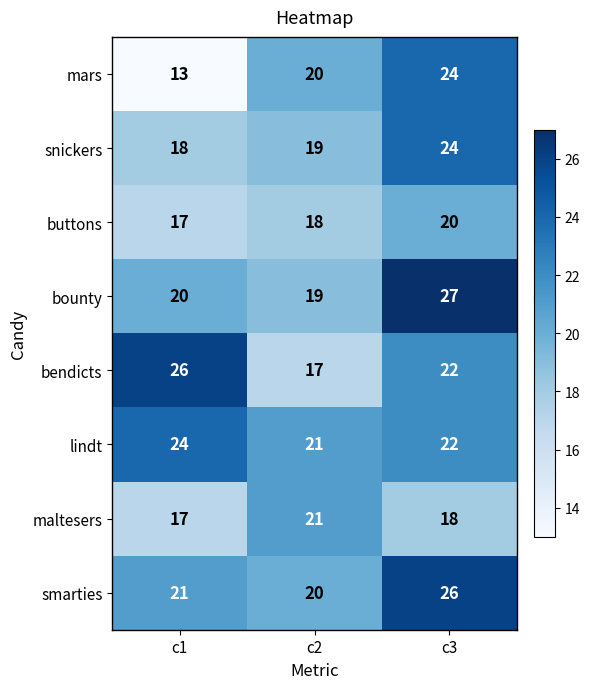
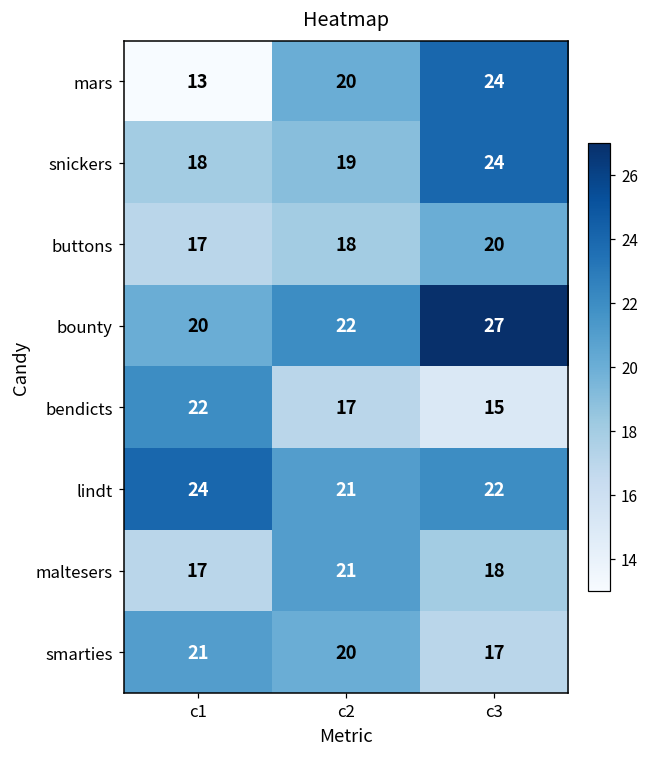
  {
    "mars": {
      "c1": 13,
      "c2": 20,
      "c3": 24
    },
    "snickers": {
      "c1": 18,
      "c2": 19,
      "c3": 24
    },
    "buttons": {
      "c1": 17,
      "c2": 18,
      "c3": 20
    },
    "bounty": {
      "c1": 20,
-     "c2": 19,
+     "c2": 22,
      "c3": 27
    },
    "bendicts": {
-     "c1": 26,
+     "c1": 22,
      "c2": 17,
-     "c3": 22
+     "c3": 15
    },
    "lindt": {
      "c1": 24,
      "c2": 21,
      "c3": 22
    },
    "maltesers": {
      "c1": 17,
      "c2": 21,
      "c3": 18
    },
    "smarties": {
      "c1": 21,
      "c2": 20,
-     "c3": 26
+     "c3": 17
    }
  }
